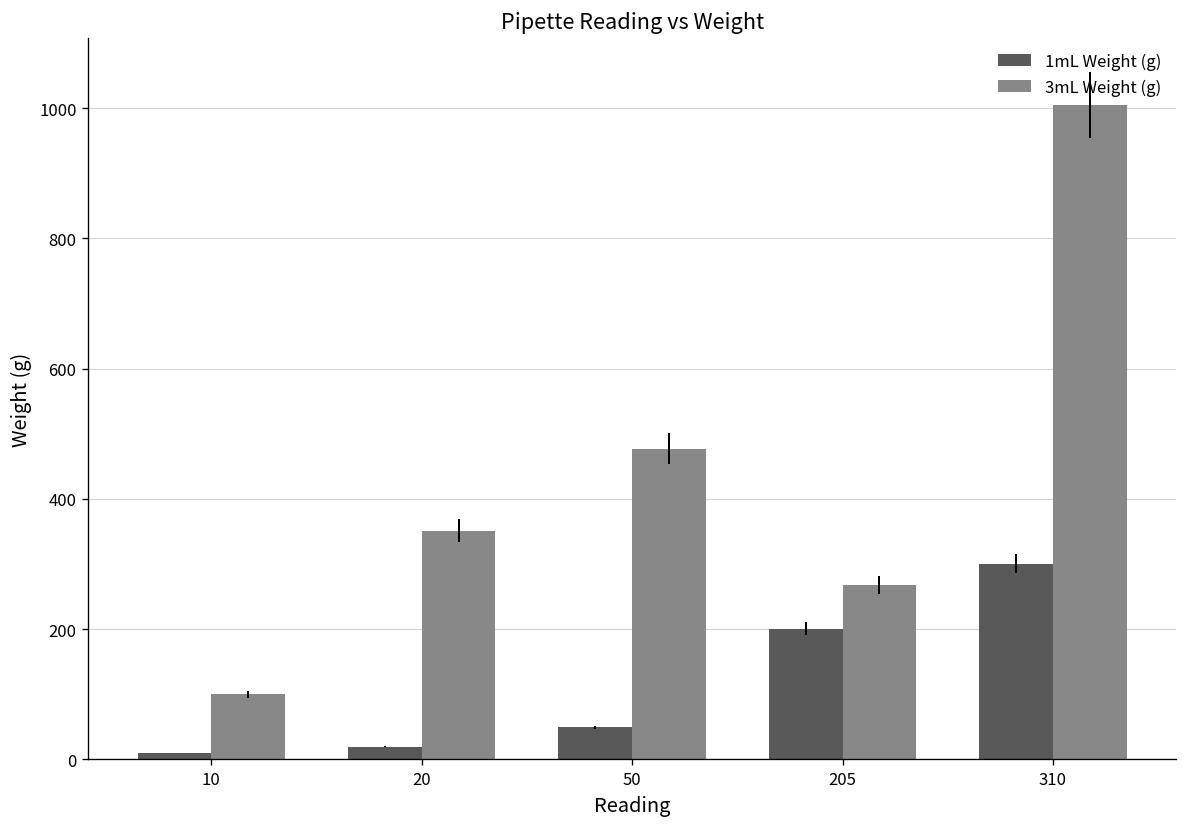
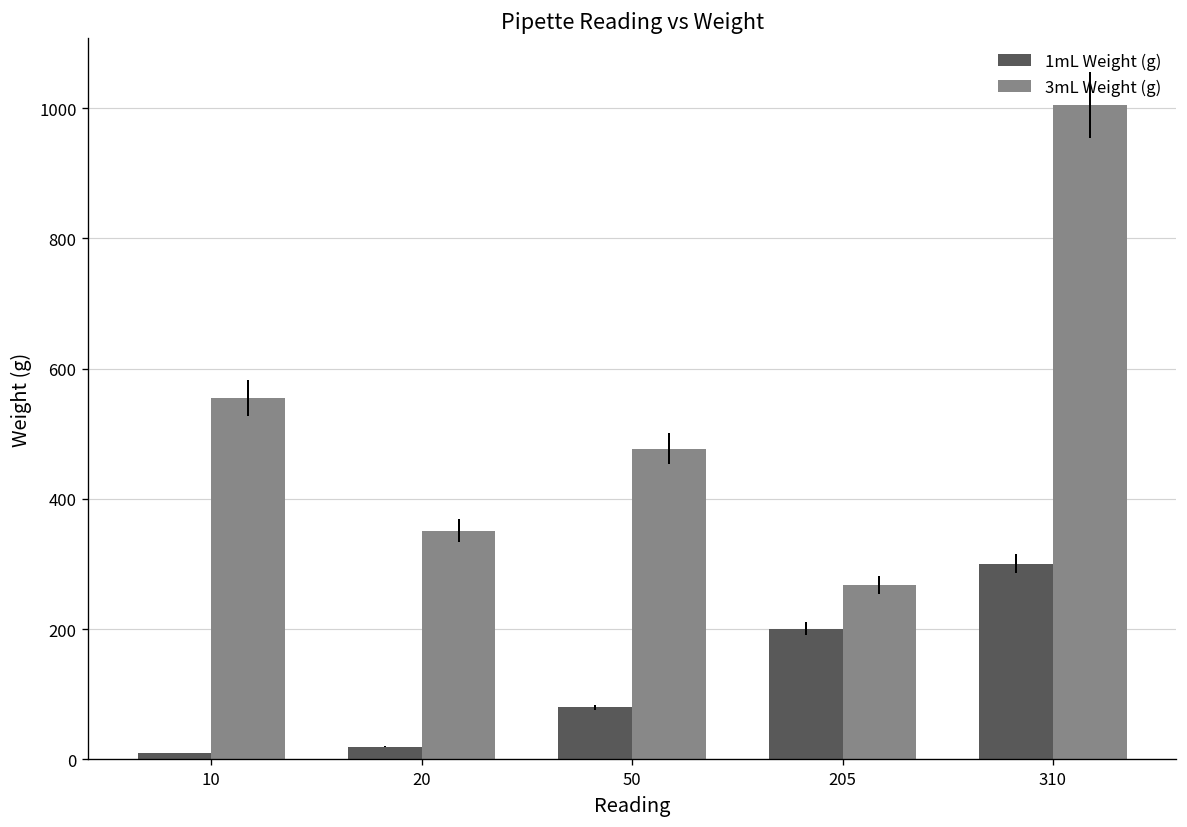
  {
    "1mL Weight (g)": {
      "10": 10,
      "20": 20,
-     "50": 50,
+     "50": 80,
      "205": 200,
      "310": 300
    },
    "3mL Weight (g)": {
-     "10": 100,
+     "10": 560,
      "20": 350,
      "50": 480,
      "205": 270,
      "310": 1000
    }
  }
